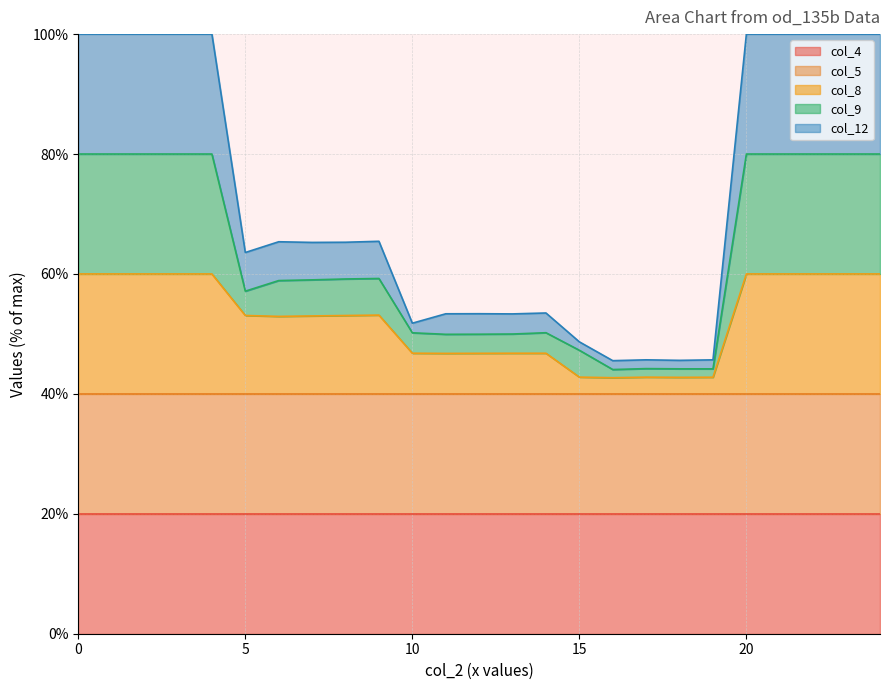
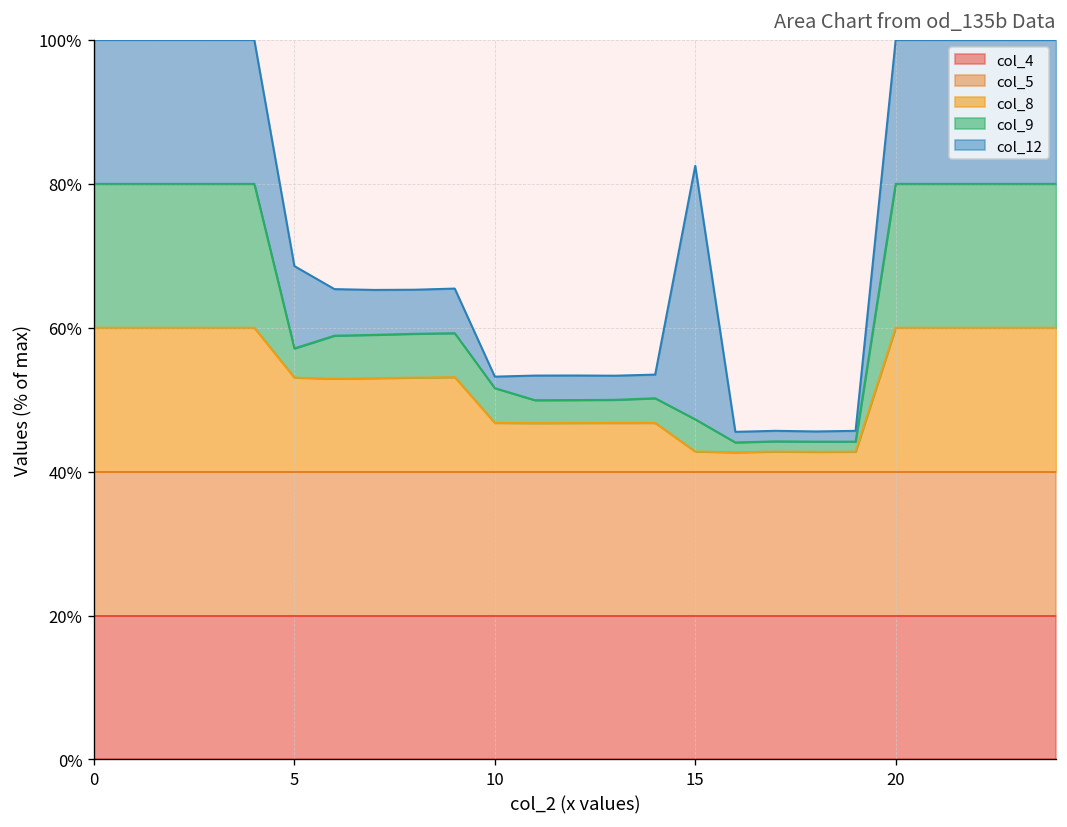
  {
    "col_9": {
      "0": "20%",
      "5": "4%",
-     "10": "3%",
+     "10": "5%",
      "15": "4%",
      "20": "20%"
    },
    "col_12": {
      "0": "20%",
-     "5": "6%",
+     "5": "11%",
      "10": "2%",
-     "15": "1%",
+     "15": "35%",
      "20": "20%"
    }
  }
